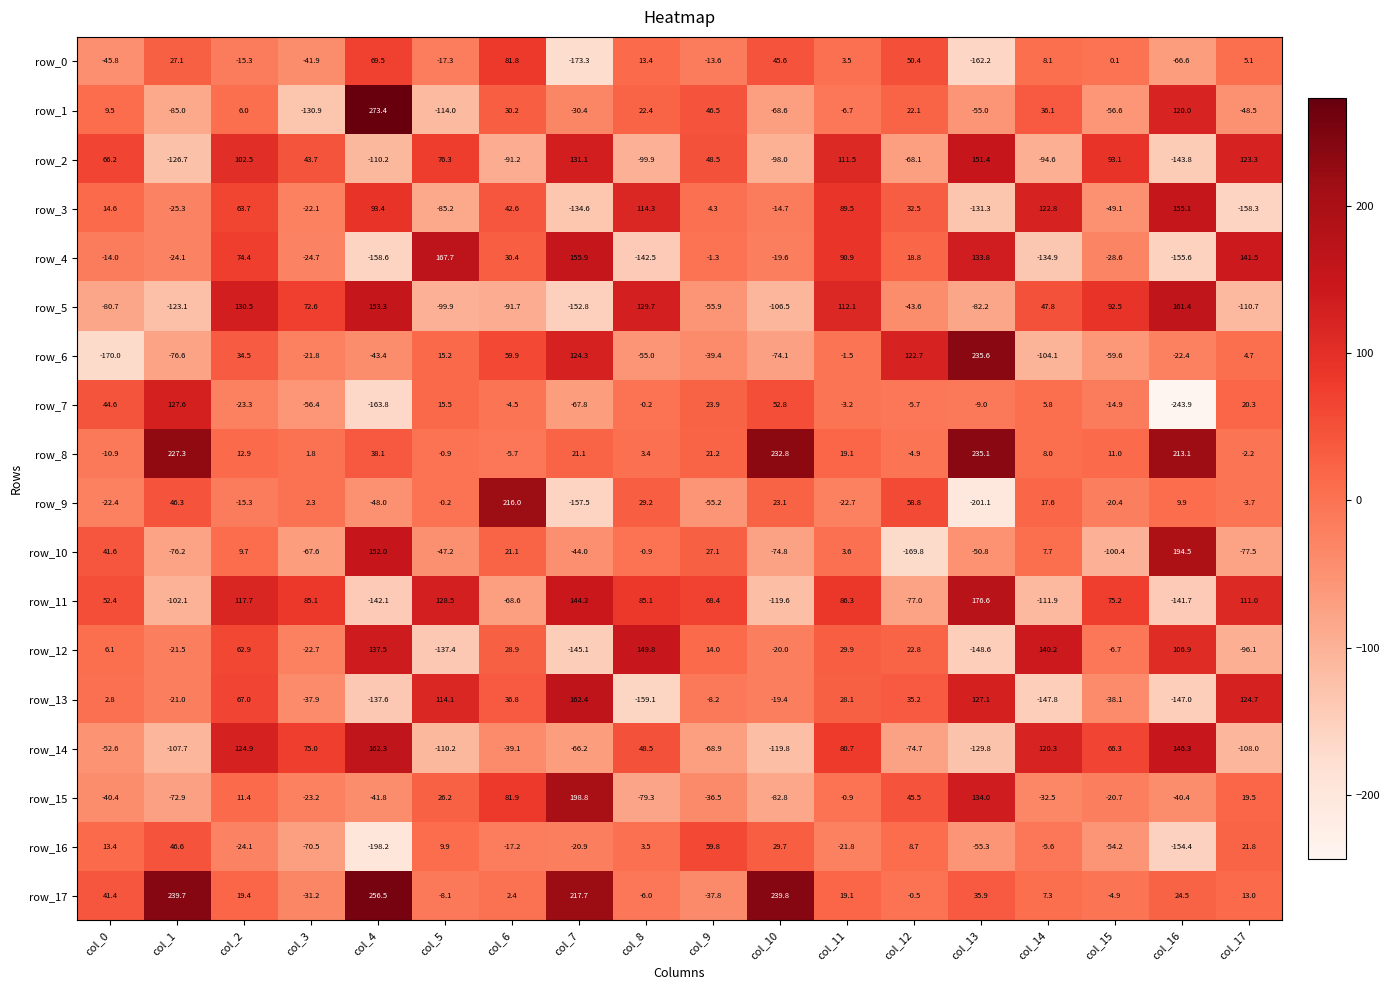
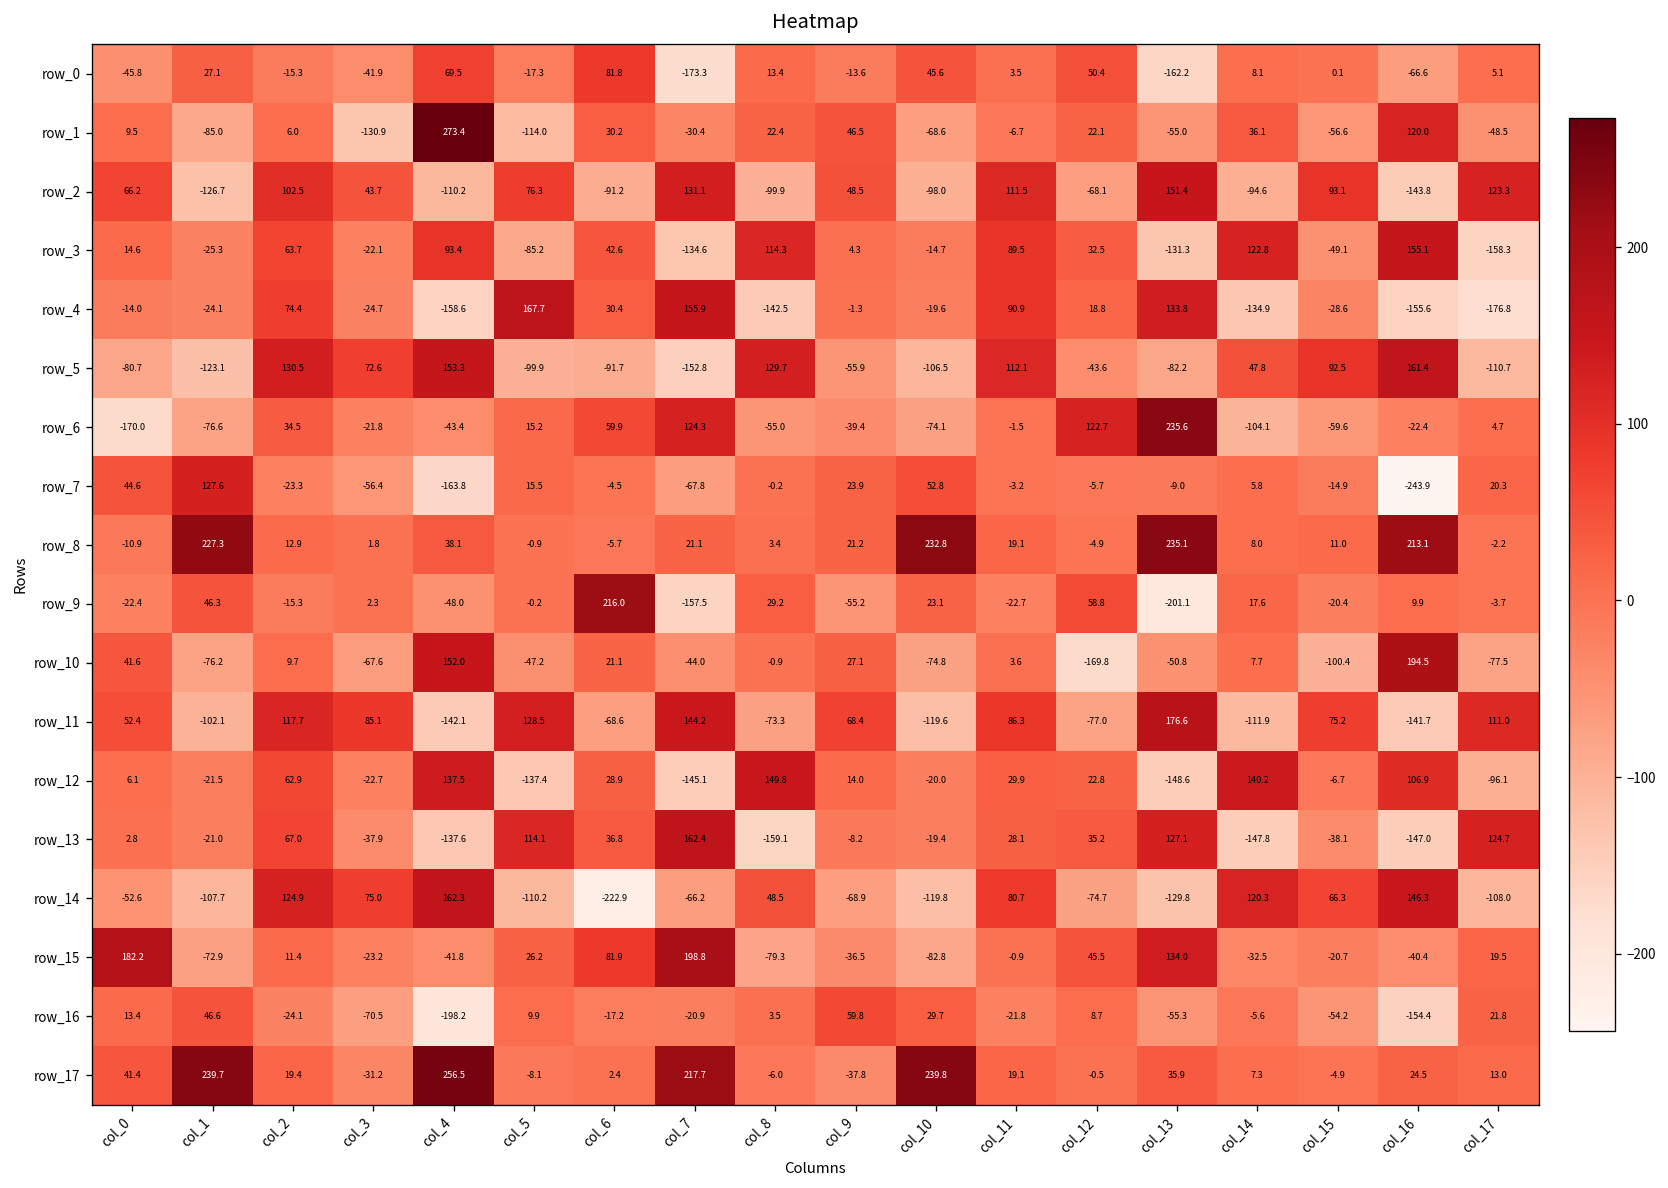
  {
    "row_4": {
      "col_0": -14.0,
      "col_1": -24.1,
      "col_2": 74.4,
      "col_3": -24.7,
      "col_4": -158.6,
      "col_5": 167.7,
      "col_6": 30.4,
      "col_7": 155.9,
      "col_8": -142.5,
      "col_9": -1.3,
      "col_10": -19.6,
      "col_11": 90.9,
      "col_12": 18.8,
      "col_13": 133.8,
      "col_14": -134.9,
      "col_15": -28.6,
      "col_16": -155.6,
-     "col_17": 141.5
+     "col_17": -176.8
    },
    "row_11": {
      "col_0": 52.4,
      "col_1": -102.1,
      "col_2": 117.7,
      "col_3": 85.1,
      "col_4": -142.1,
      "col_5": 128.5,
      "col_6": -68.6,
      "col_7": 144.2,
-     "col_8": 85.1,
+     "col_8": -73.3,
      "col_9": 68.4,
      "col_10": -119.6,
      "col_11": 86.3,
      "col_12": -77.0,
      "col_13": 176.6,
      "col_14": -111.9,
      "col_15": 75.2,
      "col_16": -141.7,
      "col_17": 111.0
    },
    "row_14": {
      "col_0": -52.6,
      "col_1": -107.7,
      "col_2": 124.9,
      "col_3": 75.0,
      "col_4": 162.3,
      "col_5": -110.2,
-     "col_6": -39.1,
+     "col_6": -222.9,
      "col_7": -66.2,
      "col_8": 48.5,
      "col_9": -68.9,
      "col_10": -119.8,
      "col_11": 80.7,
      "col_12": -74.7,
      "col_13": -129.8,
      "col_14": 120.3,
      "col_15": 66.3,
      "col_16": 146.3,
      "col_17": -108.0
    },
    "row_15": {
-     "col_0": -40.4,
+     "col_0": 182.2,
      "col_1": -72.9,
      "col_2": 11.4,
      "col_3": -23.2,
      "col_4": -41.8,
      "col_5": 26.2,
      "col_6": 81.9,
      "col_7": 198.8,
      "col_8": -79.3,
      "col_9": -36.5,
      "col_10": -82.8,
      "col_11": -0.9,
      "col_12": 45.5,
      "col_13": 134.0,
      "col_14": -32.5,
      "col_15": -20.7,
      "col_16": -40.4,
      "col_17": 19.5
    }
  }
